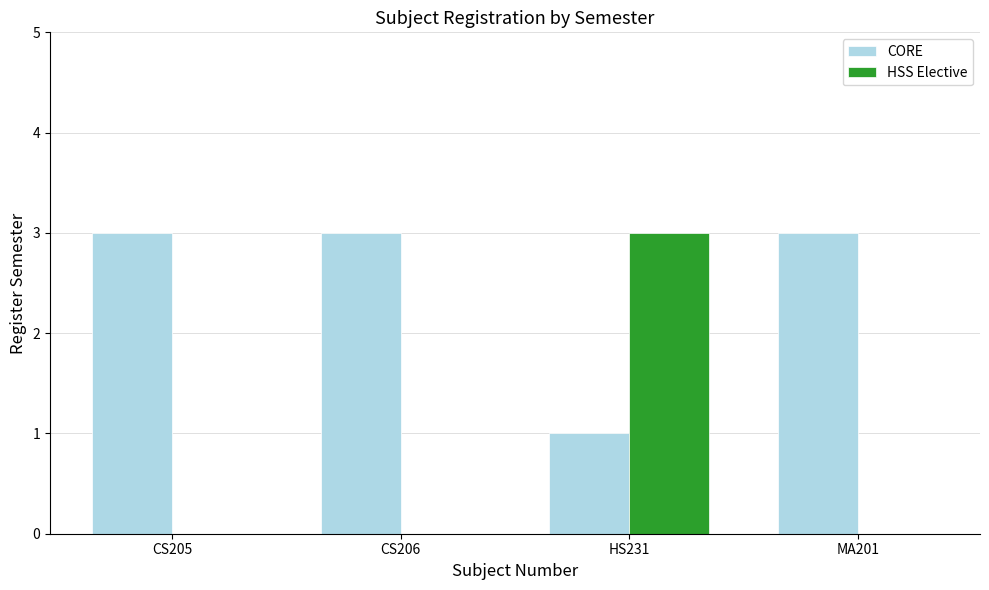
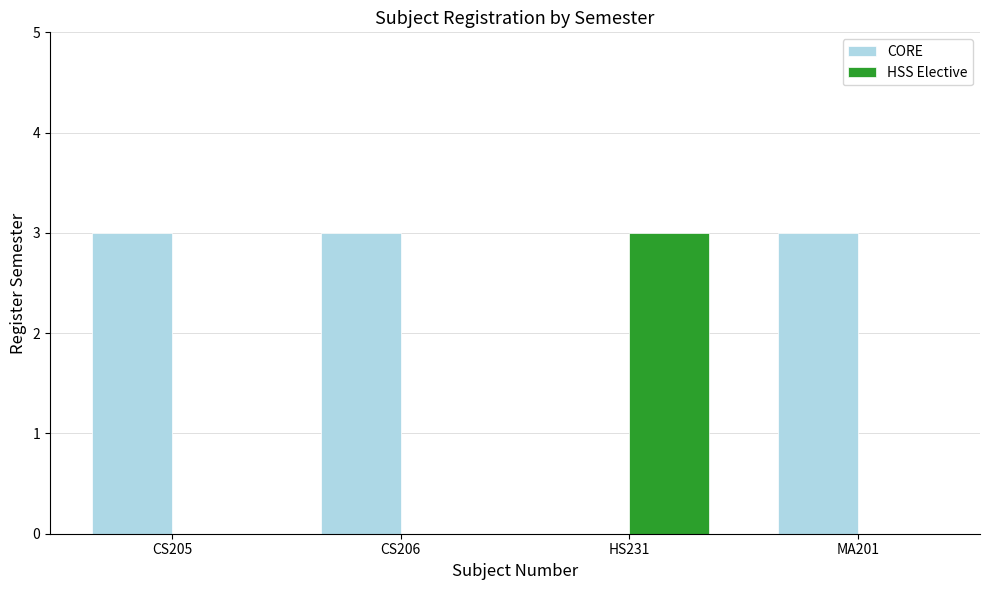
  {
    "CORE": {
      "CS205": 3,
      "CS206": 3,
-     "HS231": 1,
+     "HS231": 0,
      "MA201": 3
    },
    "HSS Elective": {
      "CS205": 0,
      "CS206": 0,
      "HS231": 3,
      "MA201": 0
    }
  }
